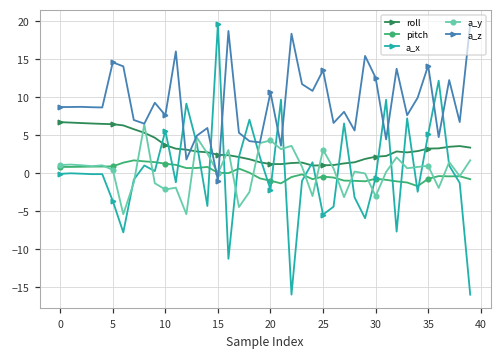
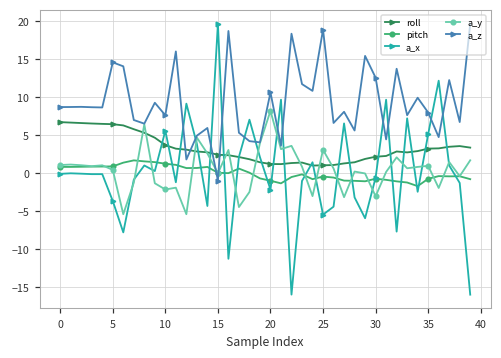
  {
    "a_x": {
      "0": 0,
      "5": -4,
      "10": 6,
      "15": 20,
      "20": -2,
      "25": -5,
      "35": 5
    },
    "a_y": {
      "5": 0,
      "10": -2,
-     "20": 4,
+     "20": 8,
      "25": 3,
      "30": -3,
      "35": 1
    },
    "a_z": {
      "0": 9,
      "5": 15,
      "10": 8,
      "15": -1,
      "20": 11,
-     "25": 13,
+     "25": 19,
      "30": 13,
-     "35": 14
+     "35": 8
    }
  }
